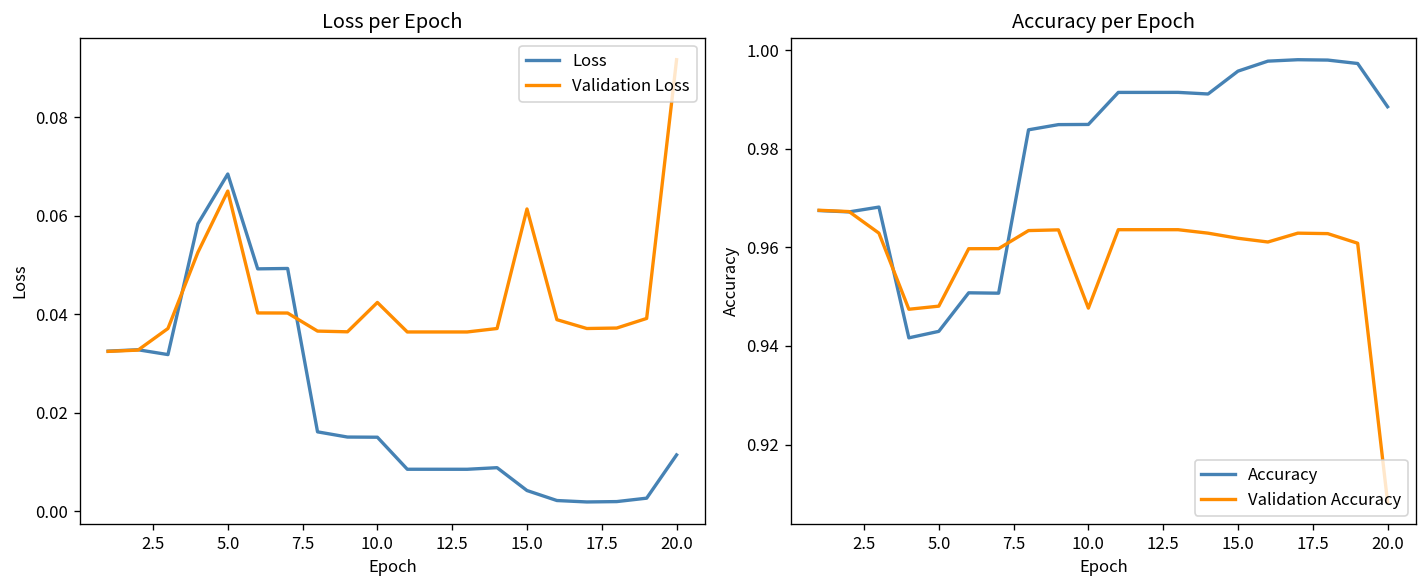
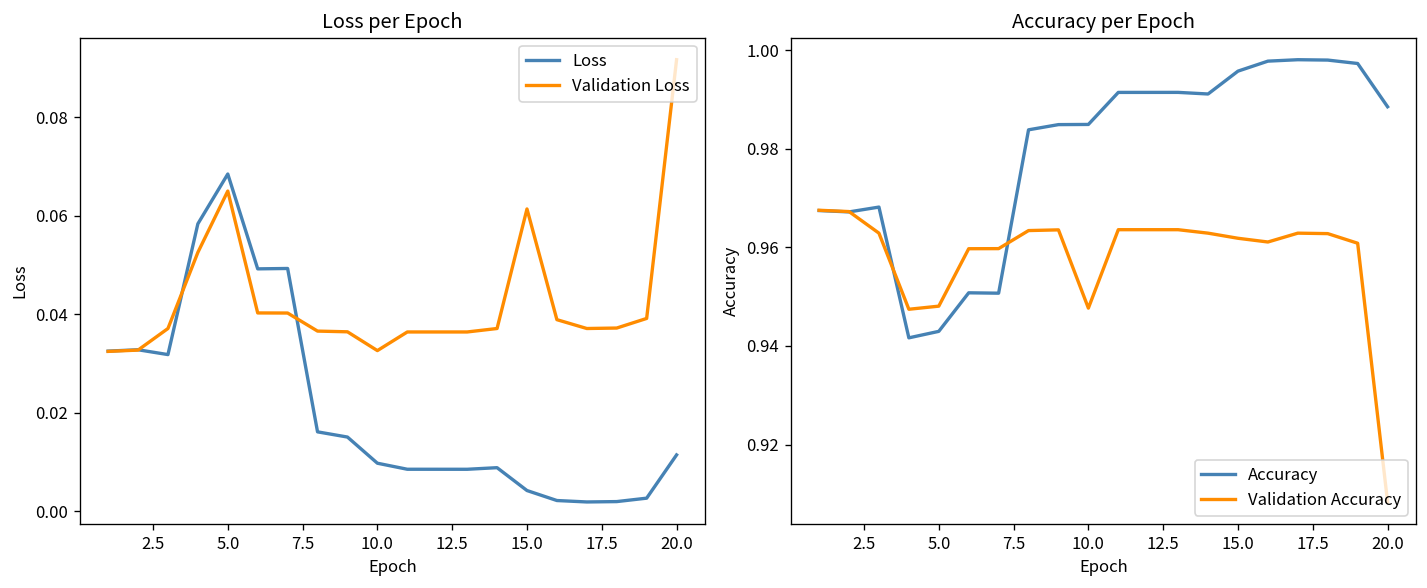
  {
    "Loss per Epoch": {
      "Loss": {
        "5.0": 0.068,
-       "10.0": 0.015,
+       "10.0": 0.010,
        "15.0": 0.004,
        "20.0": 0.011
      },
      "Validation Loss": {
        "5.0": 0.065,
-       "10.0": 0.042,
+       "10.0": 0.033,
        "15.0": 0.061
      }
    },
    "Accuracy per Epoch": {
      "Accuracy": {
        "5.0": 0.943,
        "10.0": 0.985,
        "15.0": 0.996,
        "20.0": 0.989
      },
      "Validation Accuracy": {
        "5.0": 0.948,
        "10.0": 0.948,
        "15.0": 0.962
      }
    }
  }
